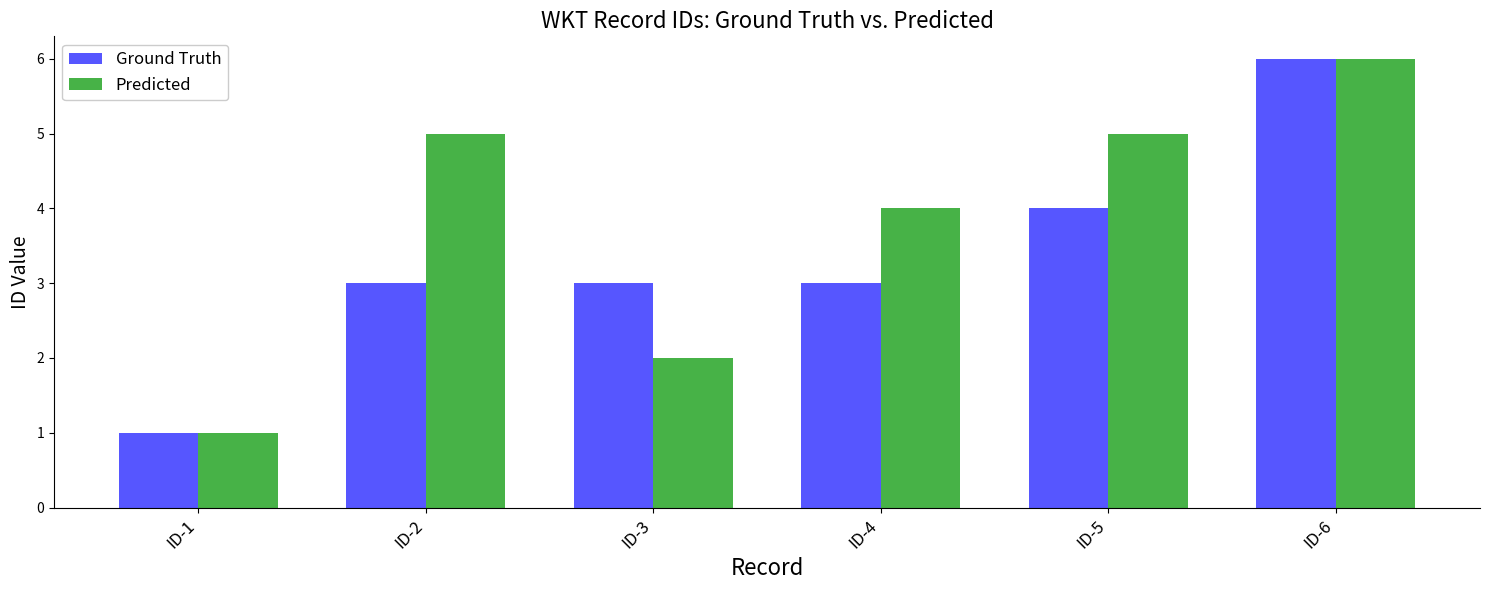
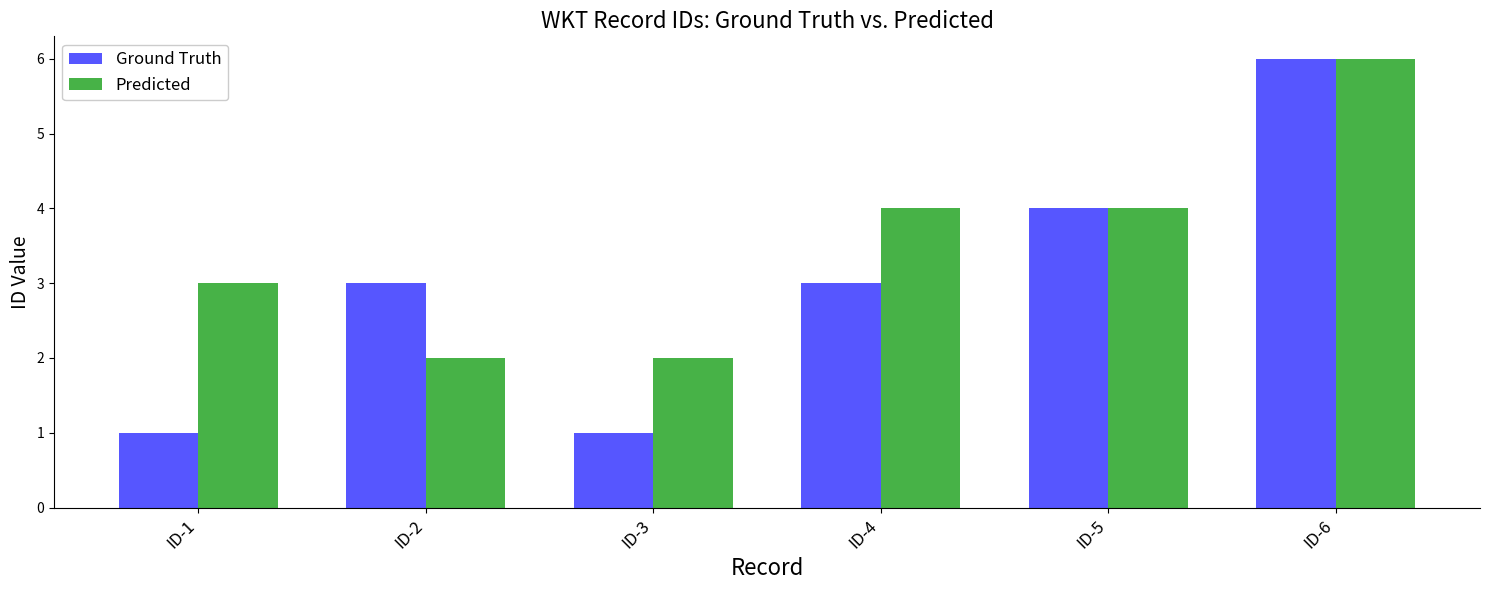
  {
    "Ground Truth": {
      "ID-1": 1,
      "ID-2": 3,
-     "ID-3": 3,
+     "ID-3": 1,
      "ID-4": 3,
      "ID-5": 4,
      "ID-6": 6
    },
    "Predicted": {
-     "ID-1": 1,
-     "ID-2": 5,
+     "ID-1": 3,
+     "ID-2": 2,
      "ID-3": 2,
      "ID-4": 4,
-     "ID-5": 5,
+     "ID-5": 4,
      "ID-6": 6
    }
  }
